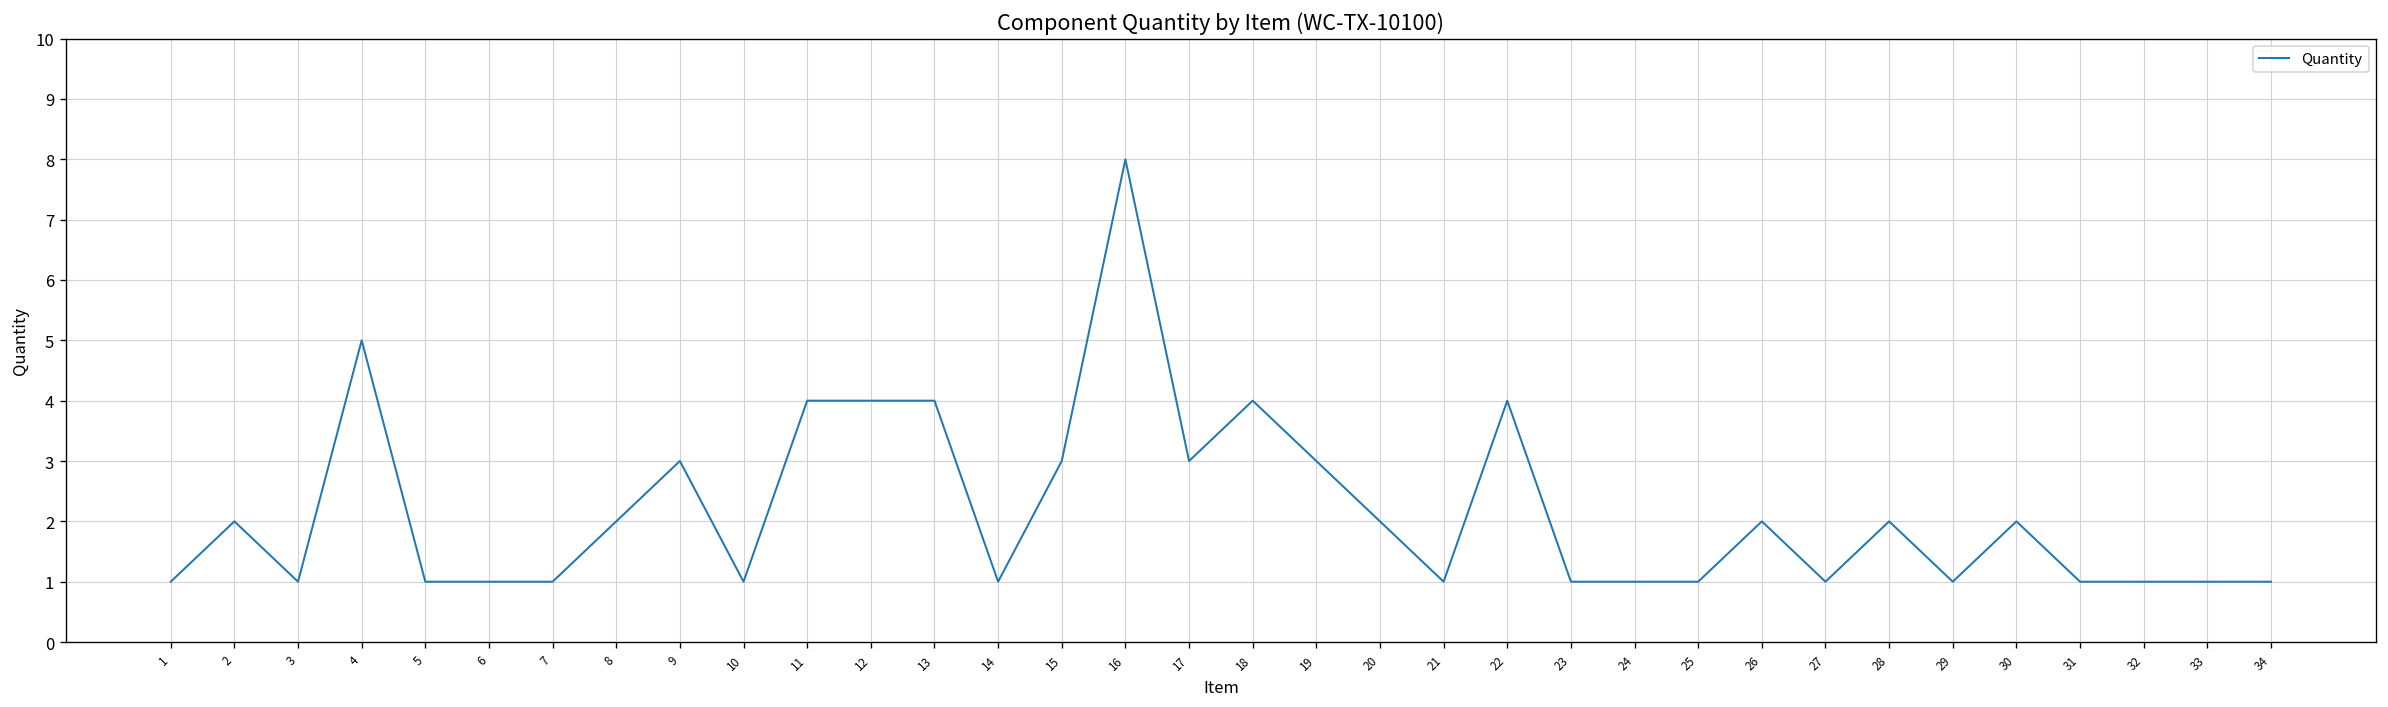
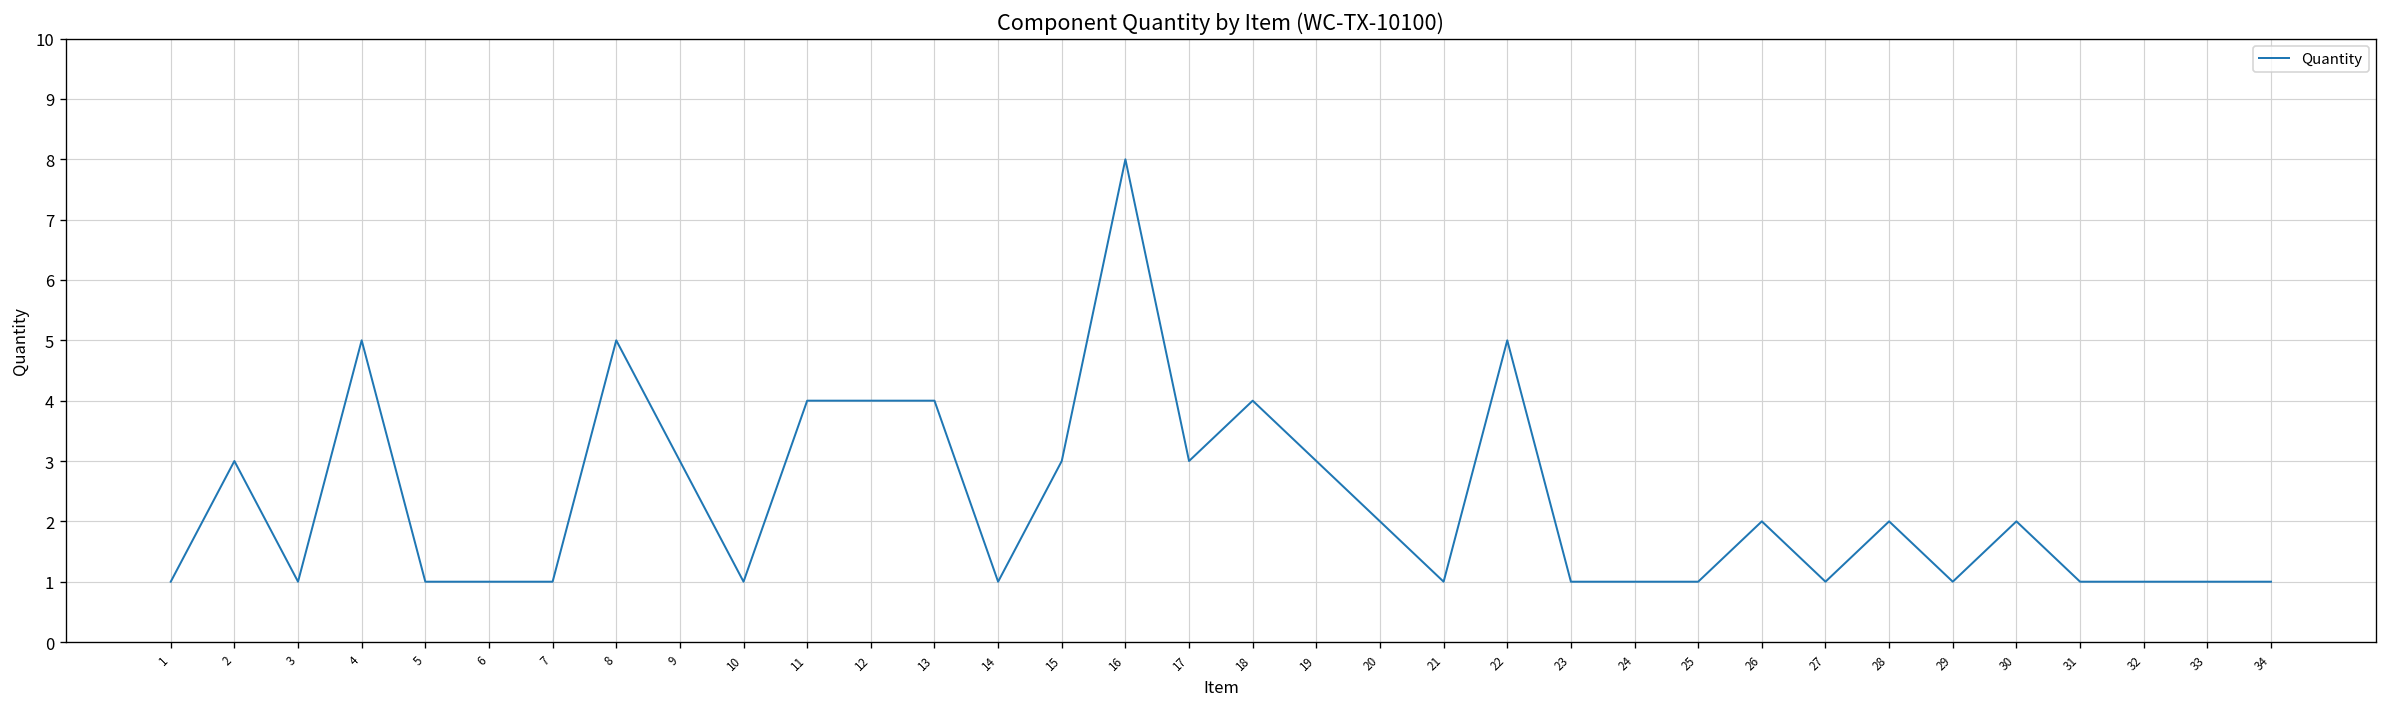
  {
    "1": 1,
-   "2": 2,
+   "2": 3,
    "3": 1,
    "4": 5,
    "5": 1,
    "6": 1,
    "7": 1,
-   "8": 2,
+   "8": 5,
    "9": 3,
    "10": 1,
    "11": 4,
    "12": 4,
    "13": 4,
    "14": 1,
    "15": 3,
    "16": 8,
    "17": 3,
    "18": 4,
    "19": 3,
    "20": 2,
    "21": 1,
-   "22": 4,
+   "22": 5,
    "23": 1,
    "24": 1,
    "25": 1,
    "26": 2,
    "27": 1,
    "28": 2,
    "29": 1,
    "30": 2,
    "31": 1,
    "32": 1,
    "33": 1,
    "34": 1
  }
